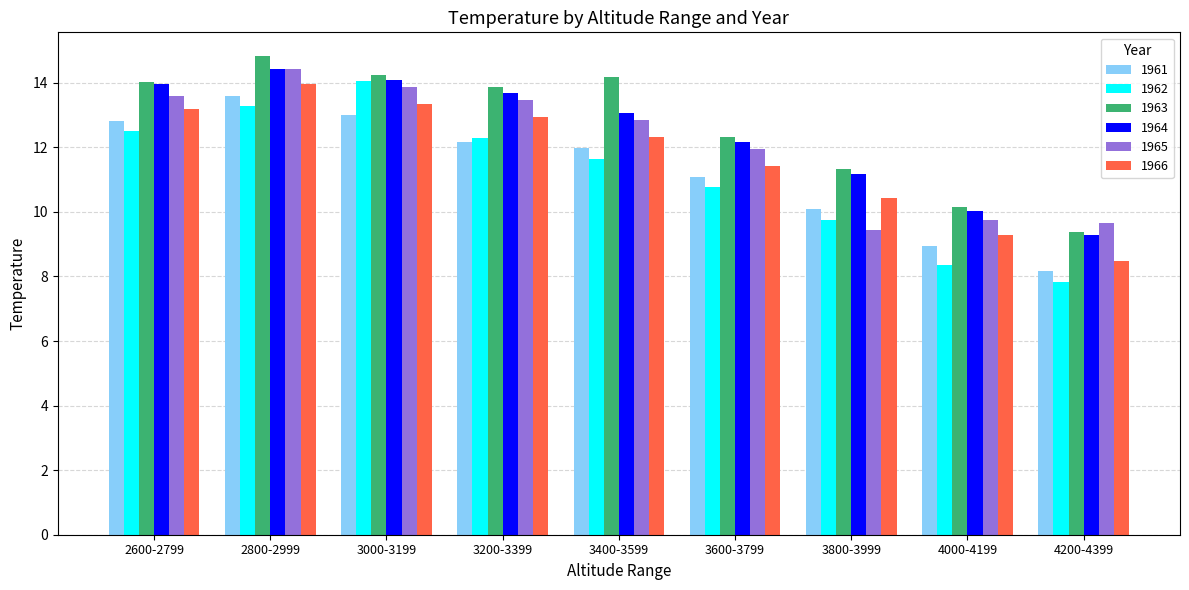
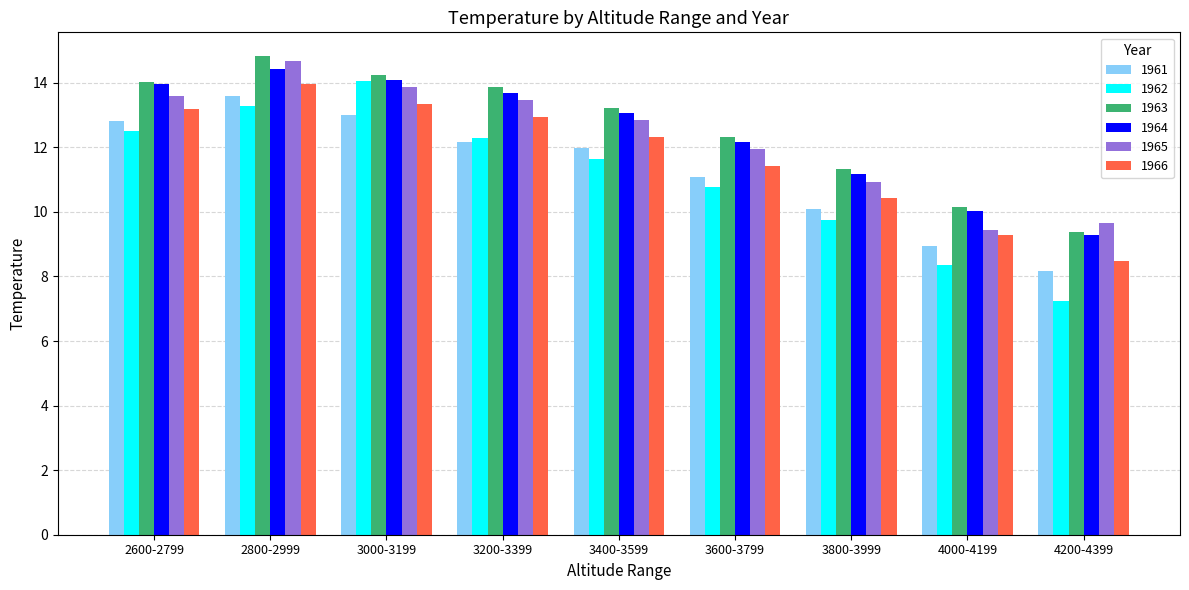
  {
    "1961": {
      "2600-2799": 12.8,
      "2800-2999": 13.6,
      "3000-3199": 13.0,
      "3200-3399": 12.2,
      "3400-3599": 12.0,
      "3600-3799": 11.1,
      "3800-3999": 10.1,
      "4000-4199": 8.9,
      "4200-4399": 8.2
    },
    "1962": {
      "2600-2799": 12.5,
      "2800-2999": 13.3,
      "3000-3199": 14.1,
      "3200-3399": 12.3,
      "3400-3599": 11.7,
      "3600-3799": 10.8,
      "3800-3999": 9.8,
      "4000-4199": 8.4,
-     "4200-4399": 7.8
+     "4200-4399": 7.2
    },
    "1963": {
      "2600-2799": 14.0,
      "2800-2999": 14.8,
      "3000-3199": 14.2,
      "3200-3399": 13.9,
-     "3400-3599": 14.2,
+     "3400-3599": 13.2,
      "3600-3799": 12.3,
      "3800-3999": 11.3,
      "4000-4199": 10.1,
      "4200-4399": 9.4
    },
    "1964": {
      "2600-2799": 14.0,
      "2800-2999": 14.4,
      "3000-3199": 14.1,
      "3200-3399": 13.7,
      "3400-3599": 13.1,
      "3600-3799": 12.2,
      "3800-3999": 11.2,
      "4000-4199": 10.0,
      "4200-4399": 9.3
    },
    "1965": {
      "2600-2799": 13.6,
-     "2800-2999": 14.4,
+     "2800-2999": 14.7,
      "3000-3199": 13.9,
      "3200-3399": 13.5,
      "3400-3599": 12.8,
      "3600-3799": 12.0,
-     "3800-3999": 9.4,
-     "4000-4199": 9.7,
+     "3800-3999": 10.9,
+     "4000-4199": 9.4,
      "4200-4399": 9.7
    },
    "1966": {
      "2600-2799": 13.2,
      "2800-2999": 14.0,
      "3000-3199": 13.3,
      "3200-3399": 13.0,
      "3400-3599": 12.3,
      "3600-3799": 11.4,
      "3800-3999": 10.4,
      "4000-4199": 9.3,
      "4200-4399": 8.5
    }
  }
